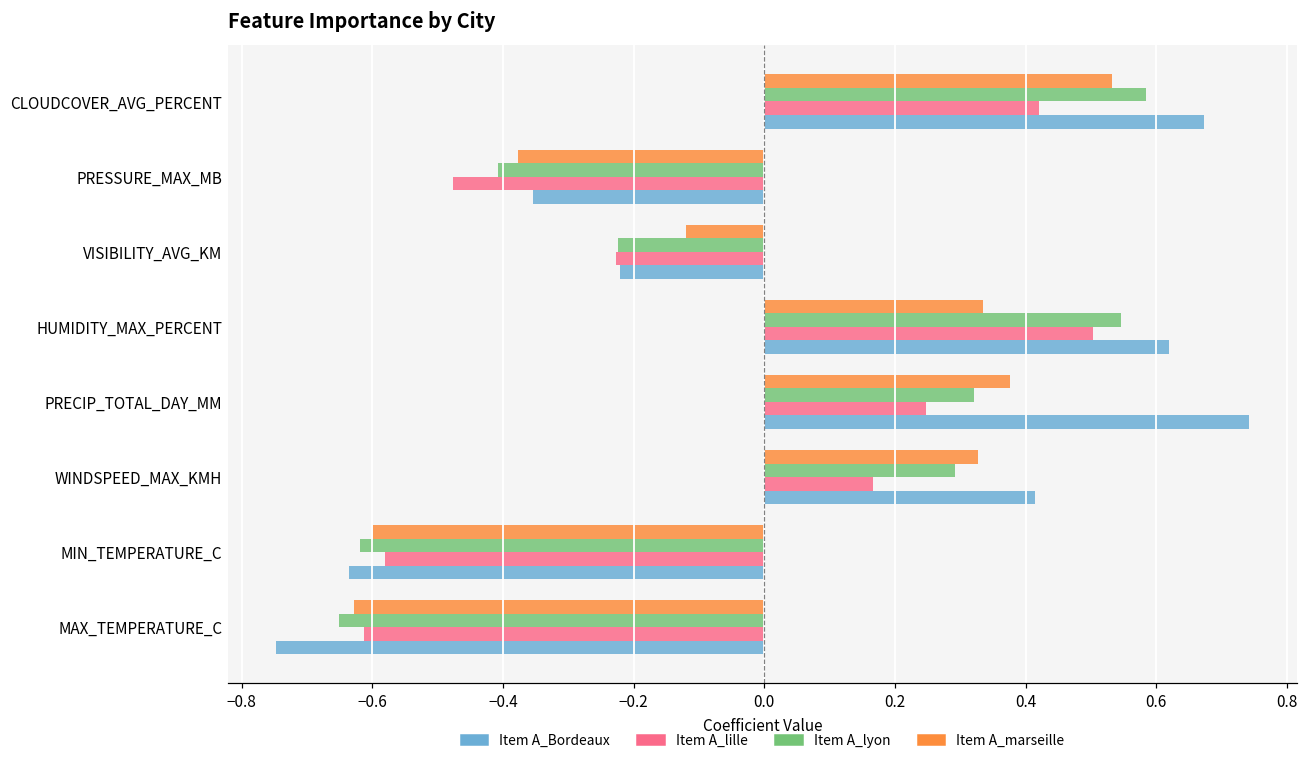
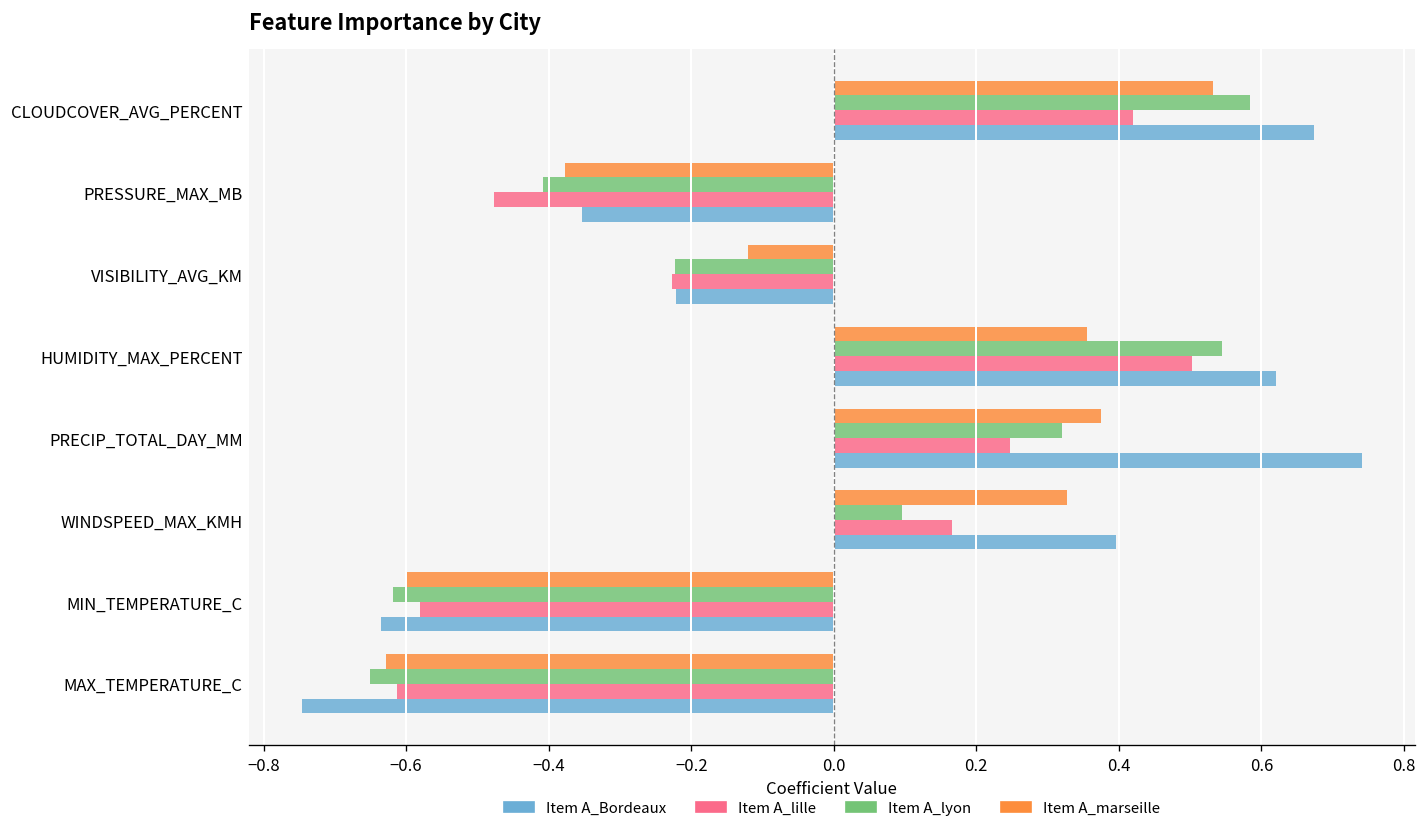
  {
    "Item A_Bordeaux": {
      "CLOUDCOVER_AVG_PERCENT": 0.67,
      "PRESSURE_MAX_MB": -0.35,
      "VISIBILITY_AVG_KM": -0.22,
      "HUMIDITY_MAX_PERCENT": 0.62,
      "PRECIP_TOTAL_DAY_MM": 0.74,
-     "WINDSPEED_MAX_KMH": 0.41,
+     "WINDSPEED_MAX_KMH": 0.40,
      "MIN_TEMPERATURE_C": -0.64,
      "MAX_TEMPERATURE_C": -0.75
    },
    "Item A_lille": {
      "CLOUDCOVER_AVG_PERCENT": 0.42,
      "PRESSURE_MAX_MB": -0.48,
      "VISIBILITY_AVG_KM": -0.23,
      "HUMIDITY_MAX_PERCENT": 0.50,
      "PRECIP_TOTAL_DAY_MM": 0.25,
      "WINDSPEED_MAX_KMH": 0.17,
      "MIN_TEMPERATURE_C": -0.58,
      "MAX_TEMPERATURE_C": -0.61
    },
    "Item A_lyon": {
      "CLOUDCOVER_AVG_PERCENT": 0.58,
      "PRESSURE_MAX_MB": -0.41,
      "VISIBILITY_AVG_KM": -0.22,
      "HUMIDITY_MAX_PERCENT": 0.55,
      "PRECIP_TOTAL_DAY_MM": 0.32,
-     "WINDSPEED_MAX_KMH": 0.29,
+     "WINDSPEED_MAX_KMH": 0.10,
      "MIN_TEMPERATURE_C": -0.62,
      "MAX_TEMPERATURE_C": -0.65
    },
    "Item A_marseille": {
      "CLOUDCOVER_AVG_PERCENT": 0.53,
      "PRESSURE_MAX_MB": -0.38,
      "VISIBILITY_AVG_KM": -0.12,
-     "HUMIDITY_MAX_PERCENT": 0.33,
+     "HUMIDITY_MAX_PERCENT": 0.36,
      "PRECIP_TOTAL_DAY_MM": 0.38,
      "WINDSPEED_MAX_KMH": 0.33,
      "MIN_TEMPERATURE_C": -0.60,
      "MAX_TEMPERATURE_C": -0.63
    }
  }
